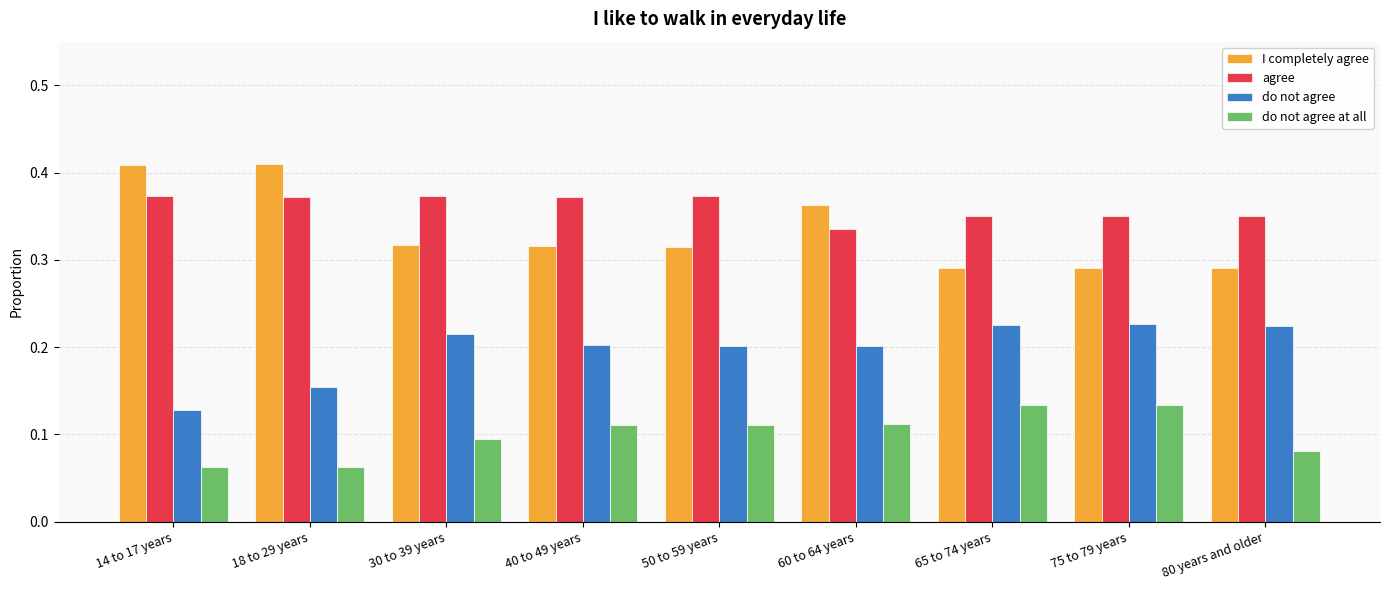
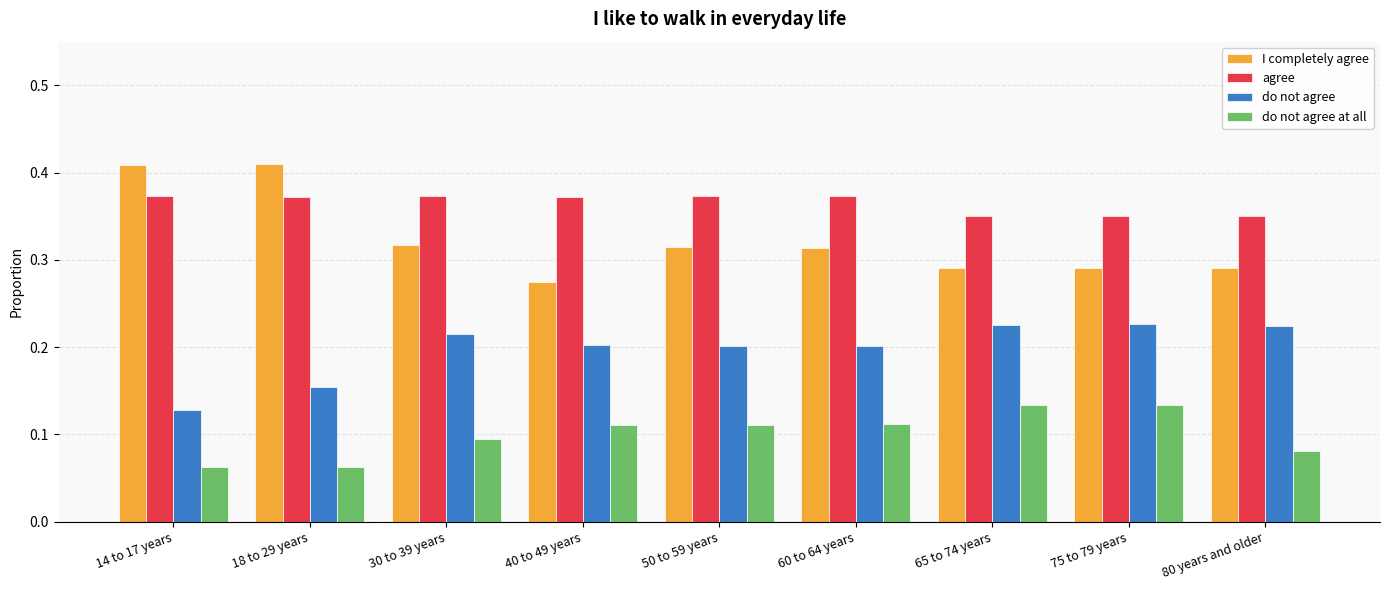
  {
    "I completely agree": {
      "14 to 17 years": 0.41,
      "18 to 29 years": 0.41,
      "30 to 39 years": 0.32,
-     "40 to 49 years": 0.32,
+     "40 to 49 years": 0.27,
      "50 to 59 years": 0.31,
-     "60 to 64 years": 0.36,
+     "60 to 64 years": 0.31,
      "65 to 74 years": 0.29,
      "75 to 79 years": 0.29,
      "80 years and older": 0.29
    },
    "agree": {
      "14 to 17 years": 0.37,
      "18 to 29 years": 0.37,
      "30 to 39 years": 0.37,
      "40 to 49 years": 0.37,
      "50 to 59 years": 0.37,
-     "60 to 64 years": 0.34,
+     "60 to 64 years": 0.37,
      "65 to 74 years": 0.35,
      "75 to 79 years": 0.35,
      "80 years and older": 0.35
    },
    "do not agree": {
      "14 to 17 years": 0.13,
      "18 to 29 years": 0.15,
      "30 to 39 years": 0.22,
      "40 to 49 years": 0.20,
      "50 to 59 years": 0.20,
      "60 to 64 years": 0.20,
      "65 to 74 years": 0.23,
      "75 to 79 years": 0.23,
      "80 years and older": 0.22
    },
    "do not agree at all": {
      "14 to 17 years": 0.06,
      "18 to 29 years": 0.06,
      "30 to 39 years": 0.09,
      "40 to 49 years": 0.11,
      "50 to 59 years": 0.11,
      "60 to 64 years": 0.11,
      "65 to 74 years": 0.13,
      "75 to 79 years": 0.13,
      "80 years and older": 0.08
    }
  }
